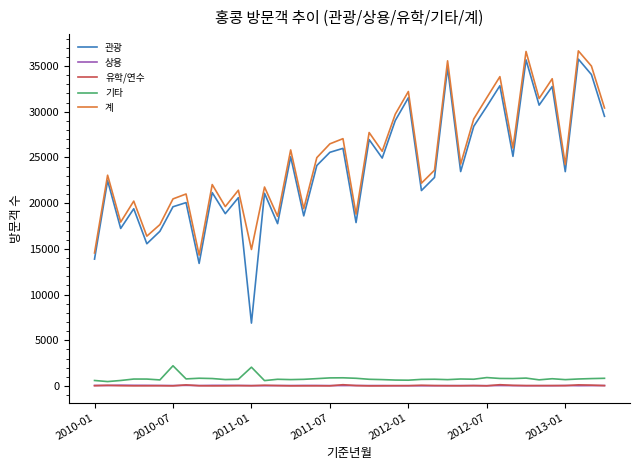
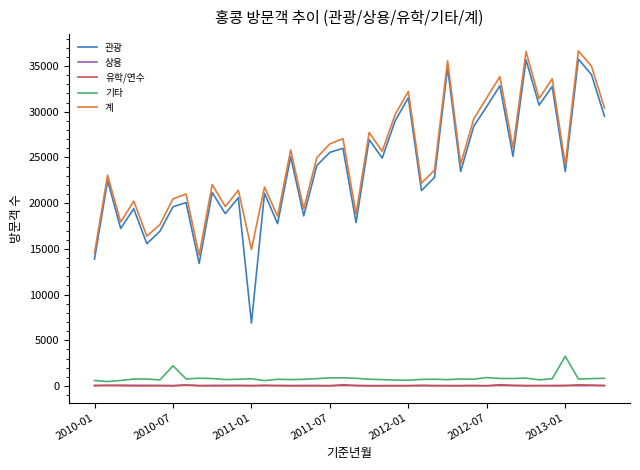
  {
    "관광": {
      "2010-01": 14000,
      "2010-07": 20000,
      "2011-01": 7000,
      "2011-07": 26000,
      "2012-01": 32000,
      "2012-07": 31000,
      "2013-01": 23000
    },
    "기타": {
      "2010-01": 1000,
      "2010-07": 2000,
-     "2011-01": 2000,
+     "2011-01": 1000,
      "2011-07": 1000,
      "2012-01": 1000,
      "2012-07": 1000,
-     "2013-01": 1000
+     "2013-01": 3000
    }
  }
